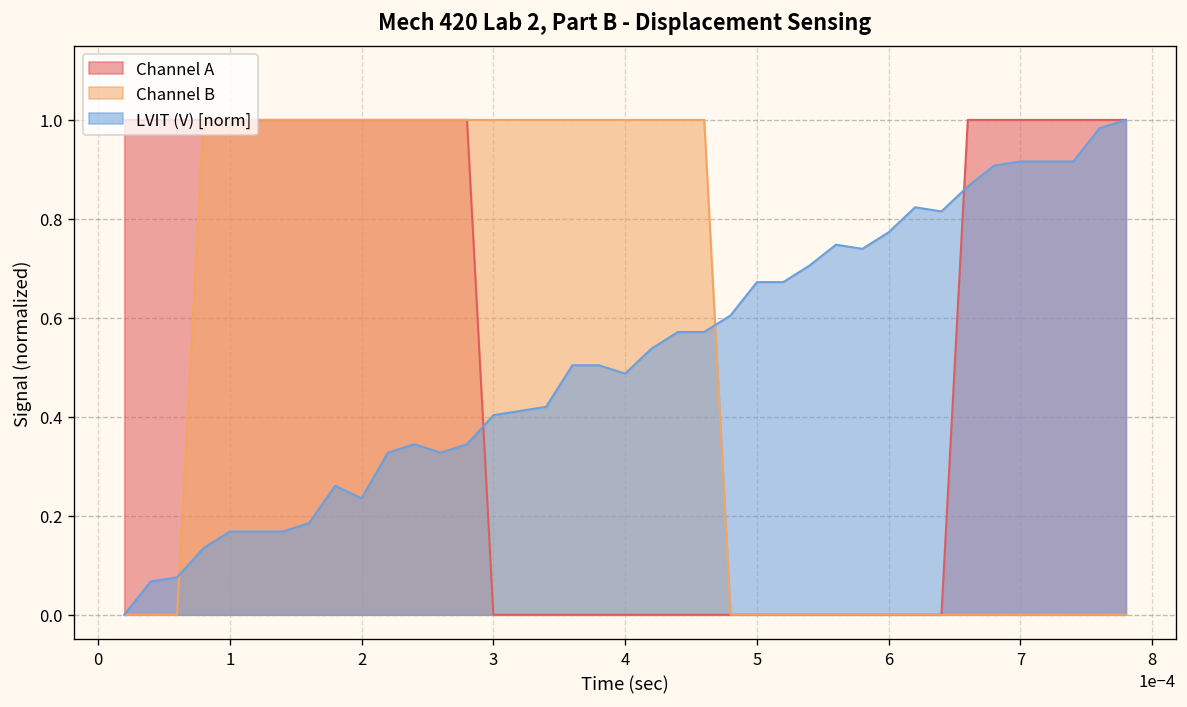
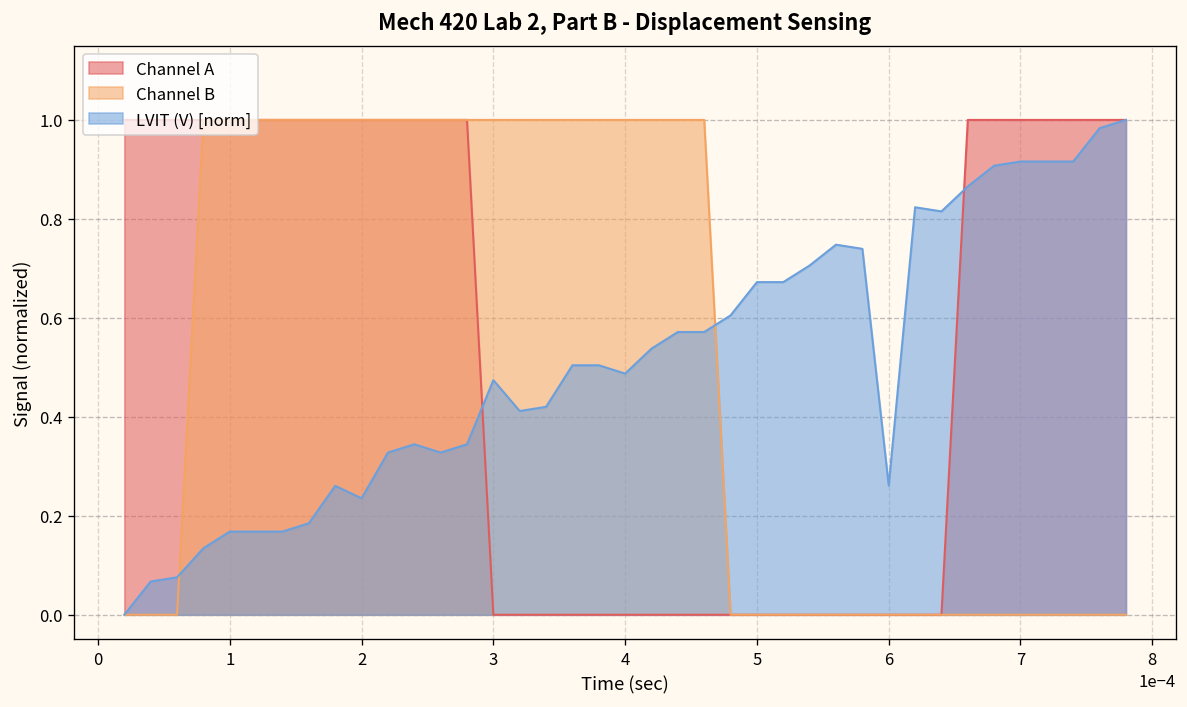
  {
    "Channel A": {
      "3": 0.00,
      "4": 0.00,
      "7": 1.00
    },
    "Channel B": {
      "3": 1.00,
      "4": 1.00,
      "7": 0.00
    },
    "LVIT (V) [norm]": {
      "1": 0.17,
      "2": 0.24,
-     "3": 0.40,
+     "3": 0.47,
      "4": 0.49,
      "5": 0.67,
-     "6": 0.77,
+     "6": 0.26,
      "7": 0.92
    }
  }
